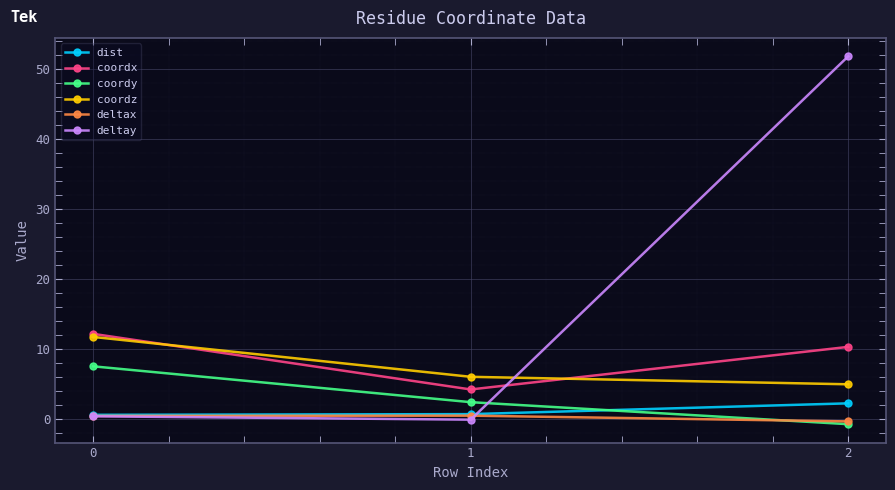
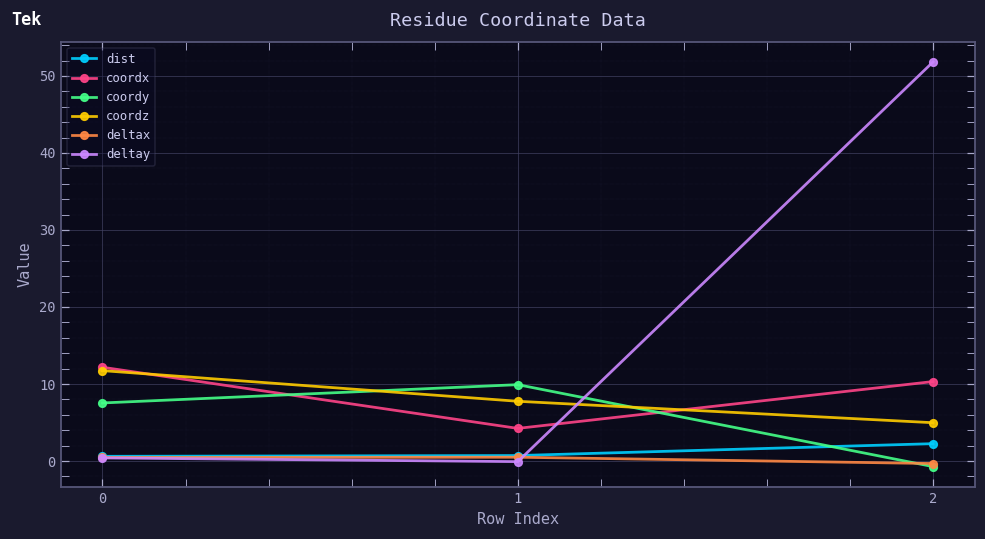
  {
    "dist": {
      "2": 2
    },
    "coordx": {
      "0": 12,
      "1": 4,
      "2": 10
    },
    "coordy": {
      "0": 8,
-     "1": 2,
+     "1": 10,
      "2": -1
    },
    "coordz": {
      "0": 12,
-     "1": 6,
+     "1": 8,
      "2": 5
    },
    "deltax": {
      "2": 0
    },
    "deltay": {
      "1": 0,
      "2": 52
    }
  }
